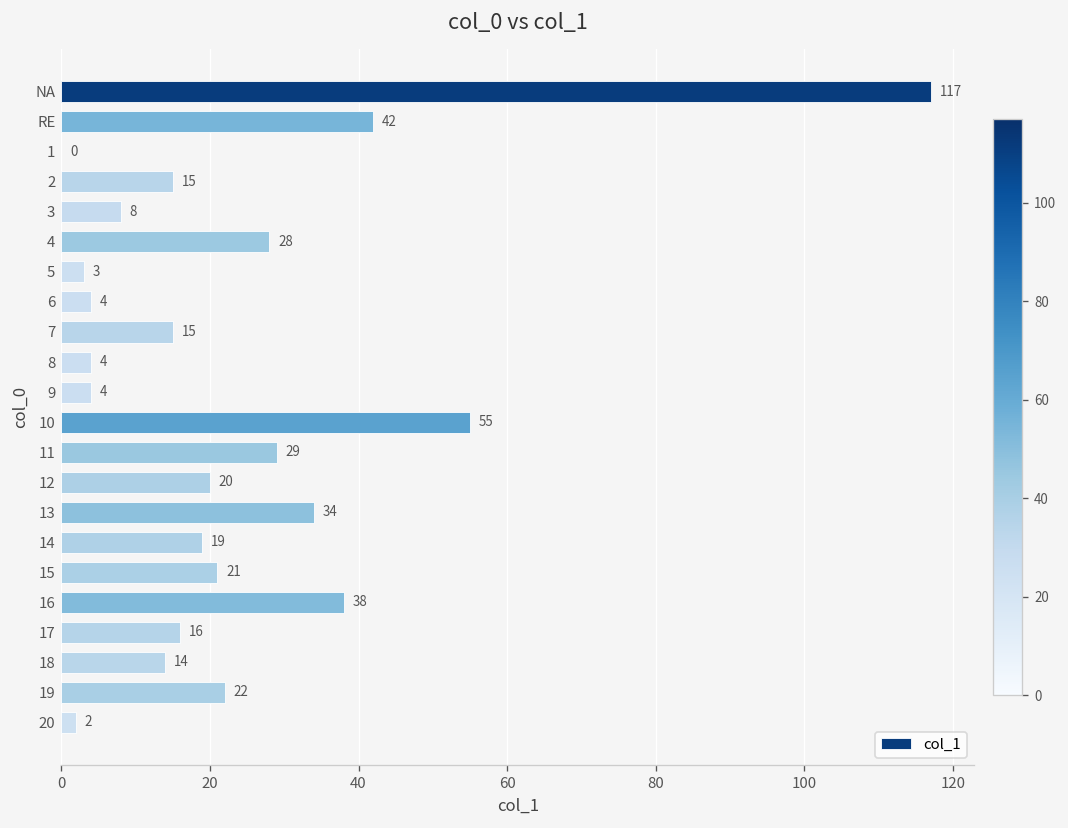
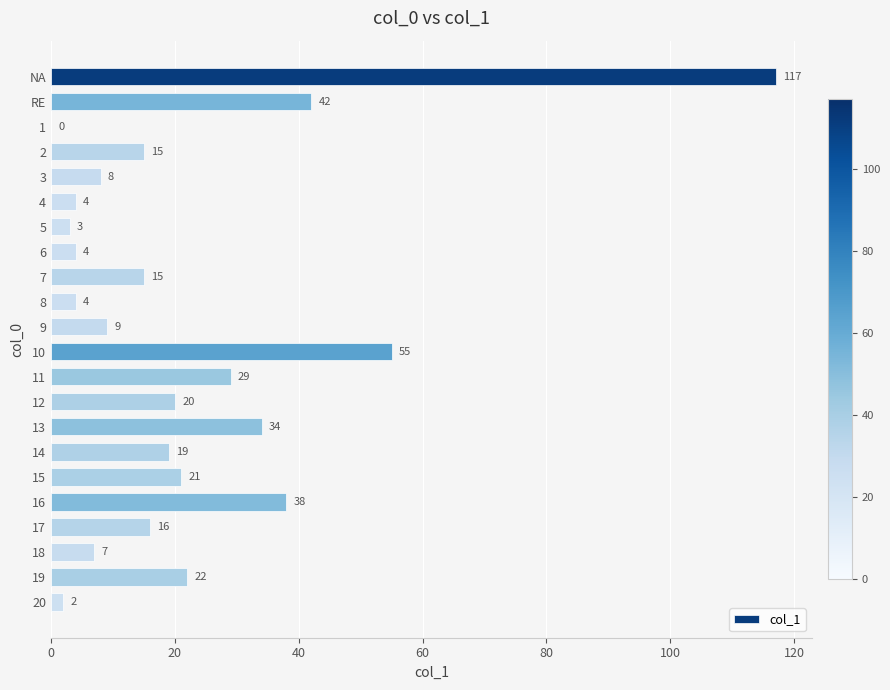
  {
    "NA": 117,
    "RE": 42,
    "1": 0,
    "2": 15,
    "3": 8,
-   "4": 28,
+   "4": 4,
    "5": 3,
    "6": 4,
    "7": 15,
    "8": 4,
-   "9": 4,
+   "9": 9,
    "10": 55,
    "11": 29,
    "12": 20,
    "13": 34,
    "14": 19,
    "15": 21,
    "16": 38,
    "17": 16,
-   "18": 14,
+   "18": 7,
    "19": 22,
    "20": 2
  }
